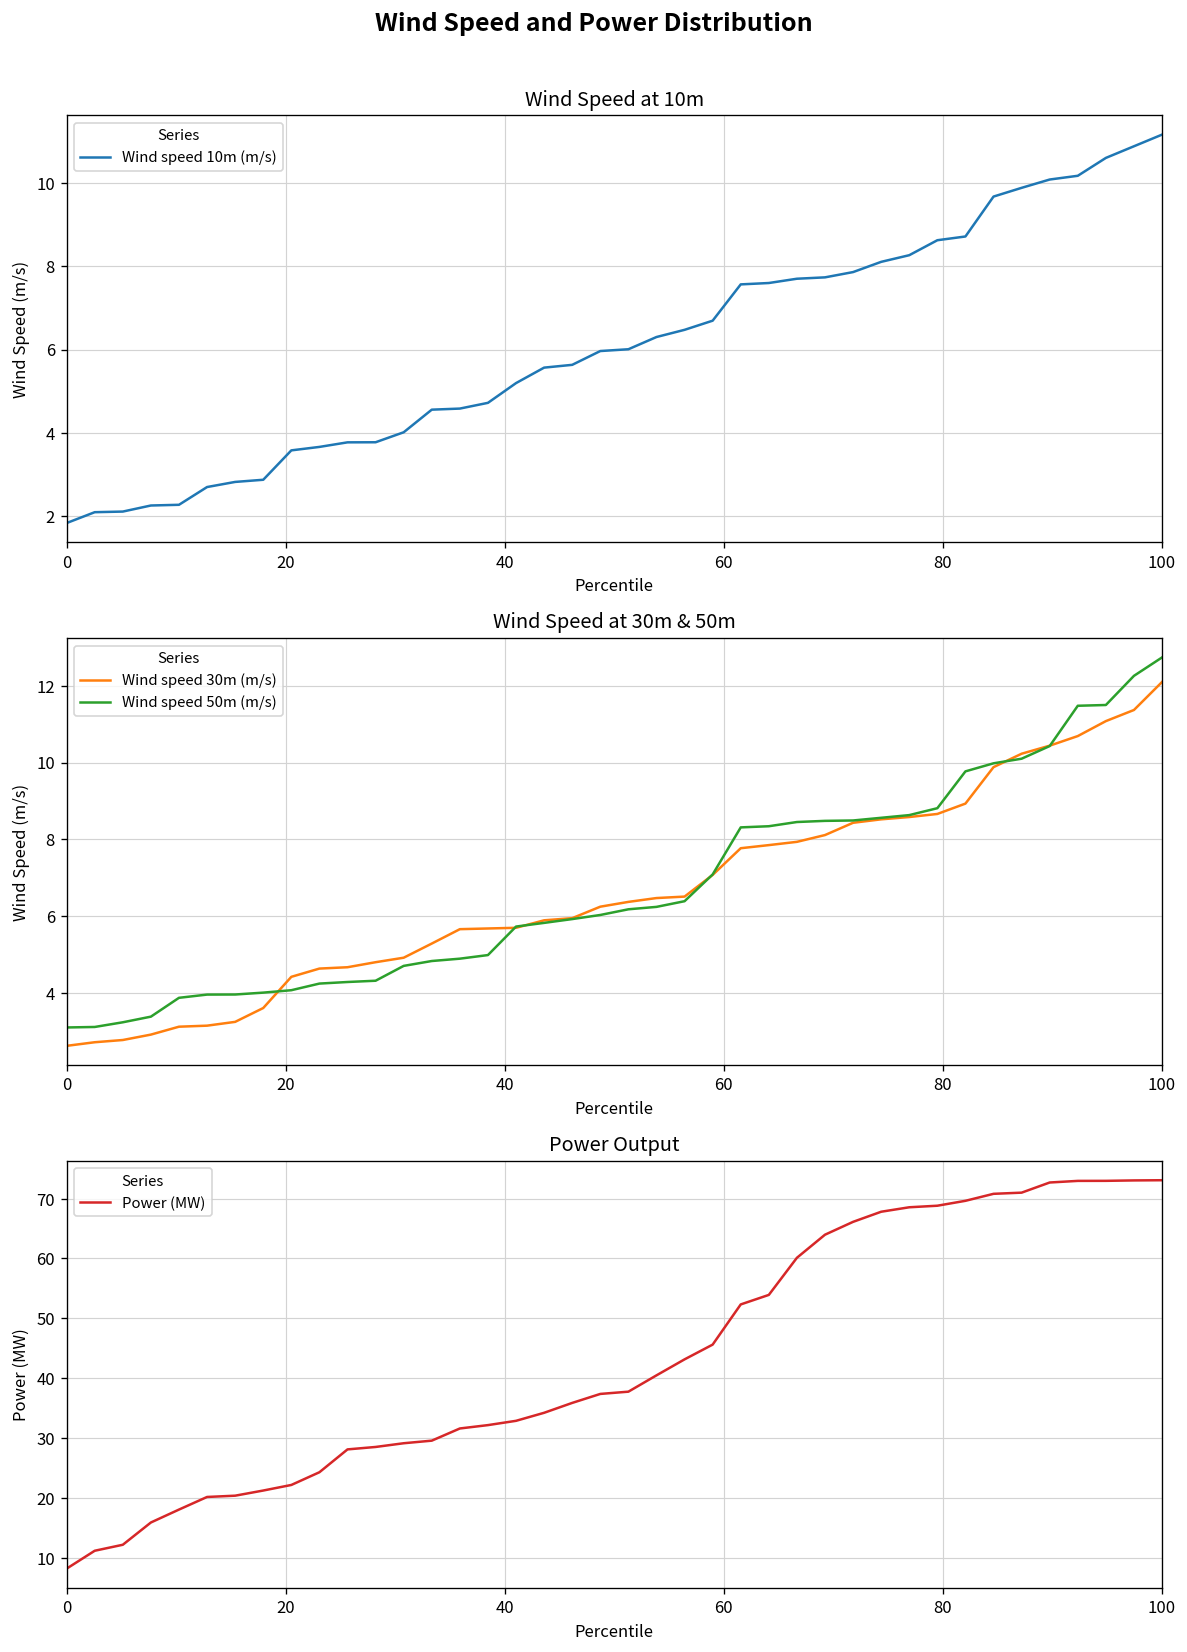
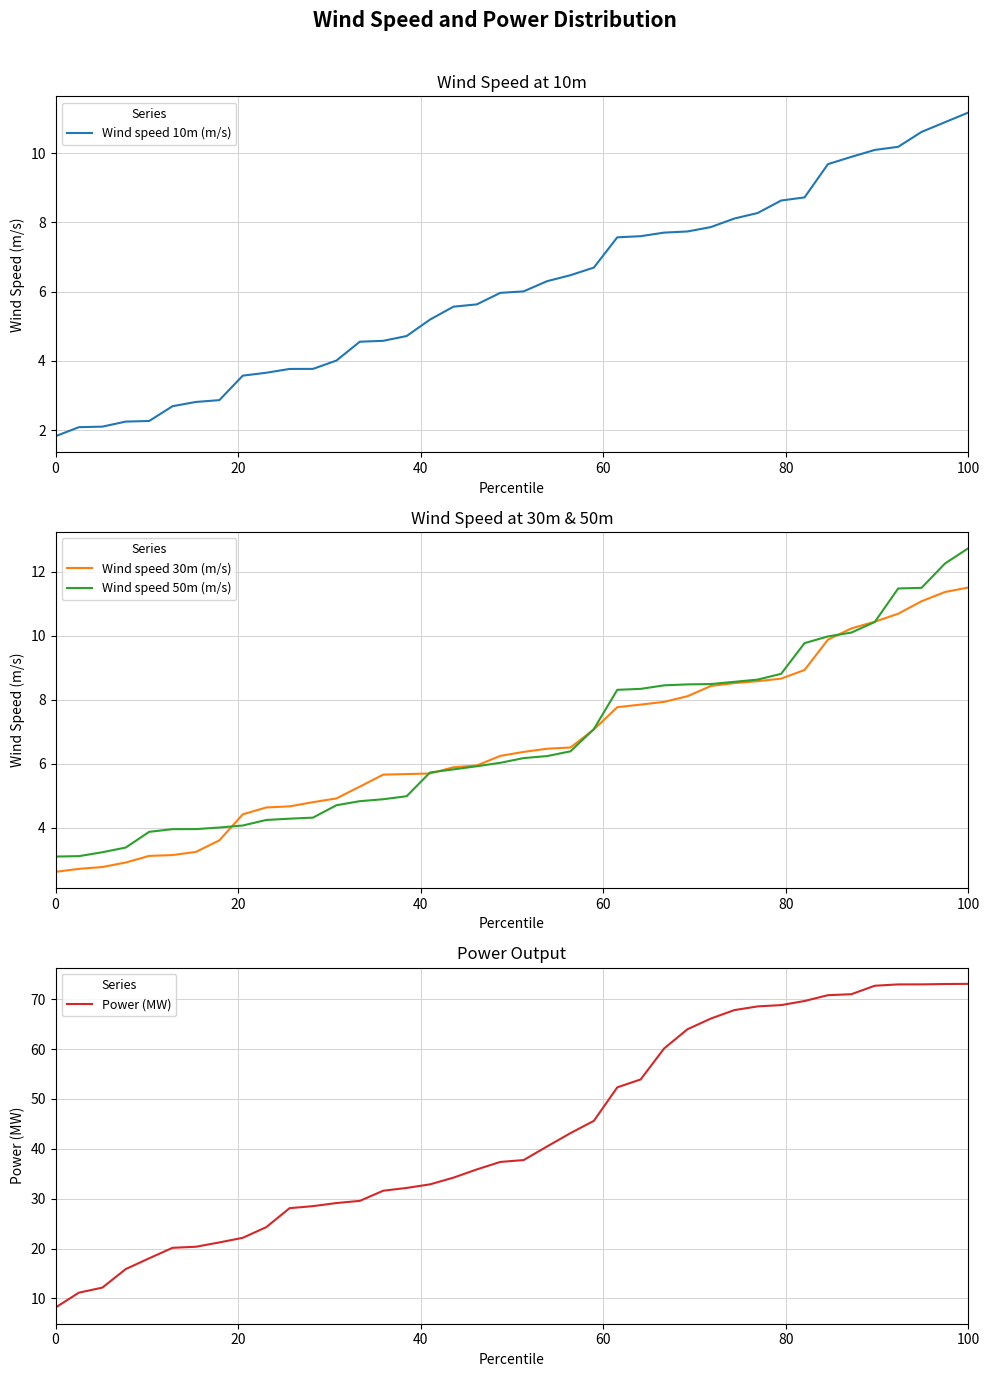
  {
    "Wind Speed at 10m": {
      "0": 1.8,
      "100": 11.2
    },
    "Wind Speed at 30m & 50m": {
      "Wind speed 30m (m/s)": {
        "0": 2.6,
-       "100": 12.1
+       "100": 11.5
      },
      "Wind speed 50m (m/s)": {
        "0": 3.1,
        "100": 12.7
      }
    },
    "Power Output": {
      "0": 8,
      "100": 73
    }
  }
